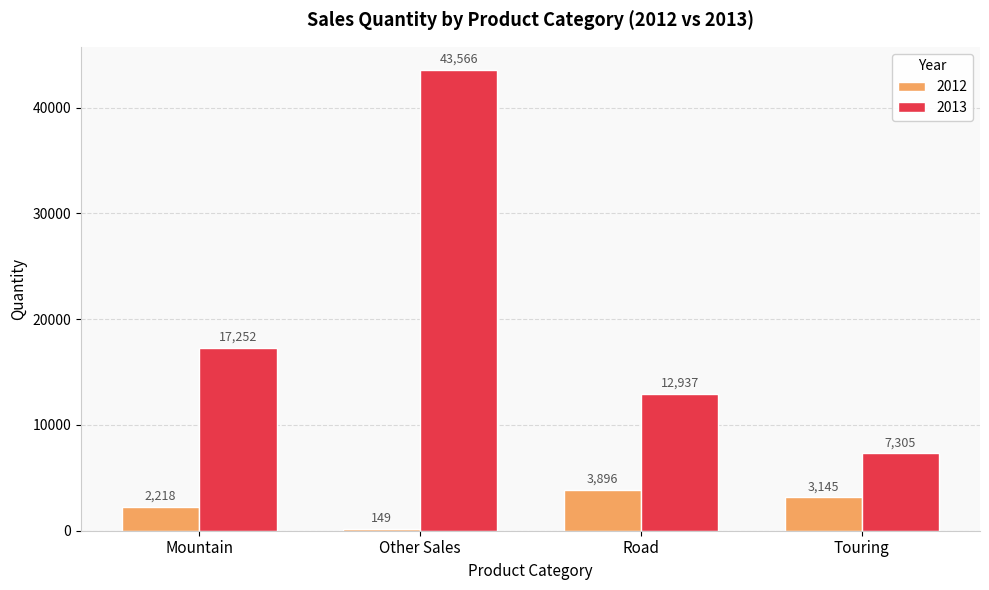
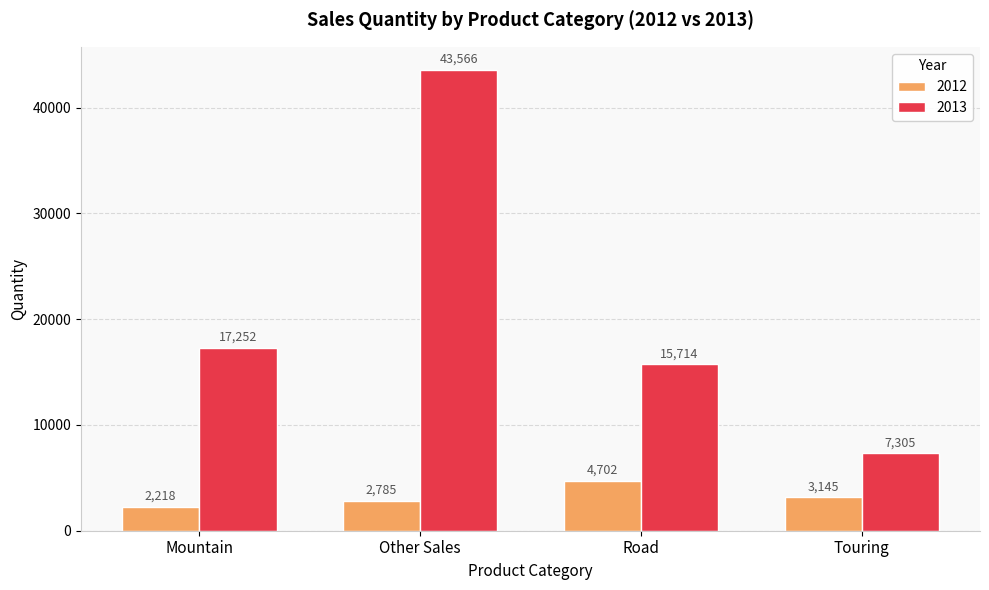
  {
    "2012": {
      "Mountain": "2,218",
-     "Other Sales": "149",
-     "Road": "3,896",
+     "Other Sales": "2,785",
+     "Road": "4,702",
      "Touring": "3,145"
    },
    "2013": {
      "Mountain": "17,252",
      "Other Sales": "43,566",
-     "Road": "12,937",
+     "Road": "15,714",
      "Touring": "7,305"
    }
  }
